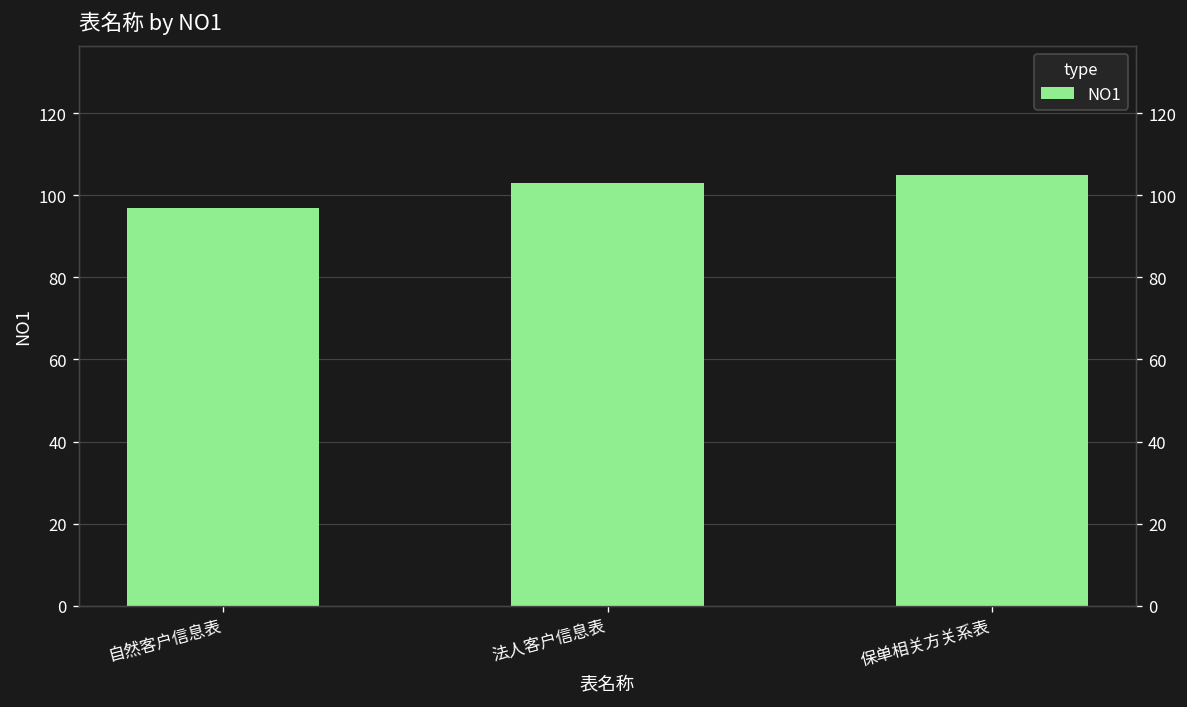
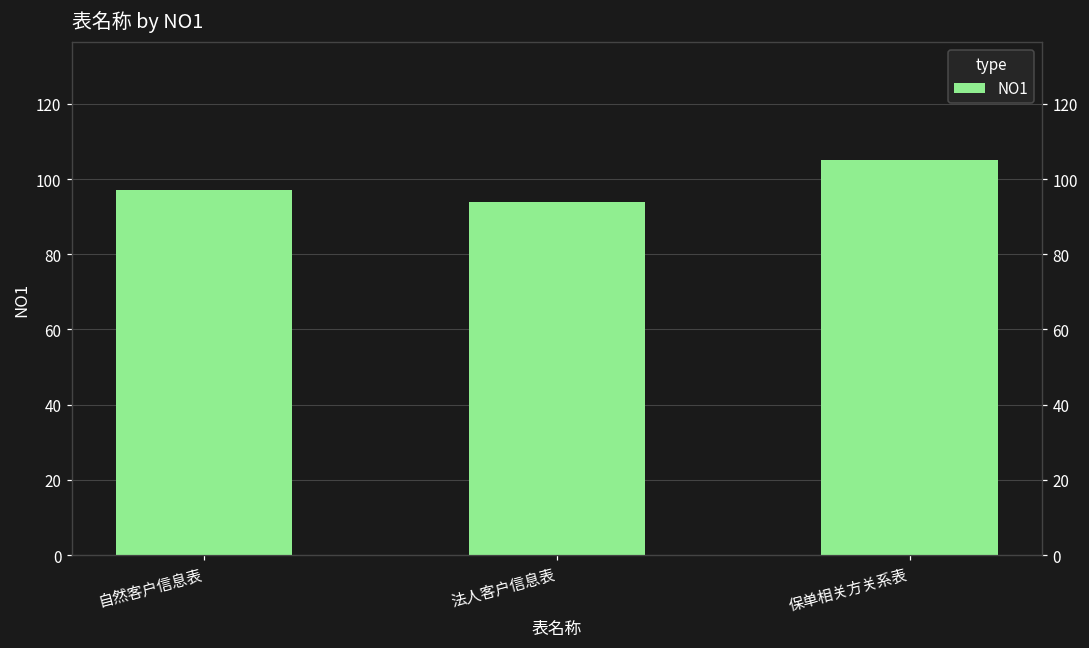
  {
    "自然客户信息表": 97,
-   "法人客户信息表": 103,
+   "法人客户信息表": 94,
    "保单相关方关系表": 105
  }
